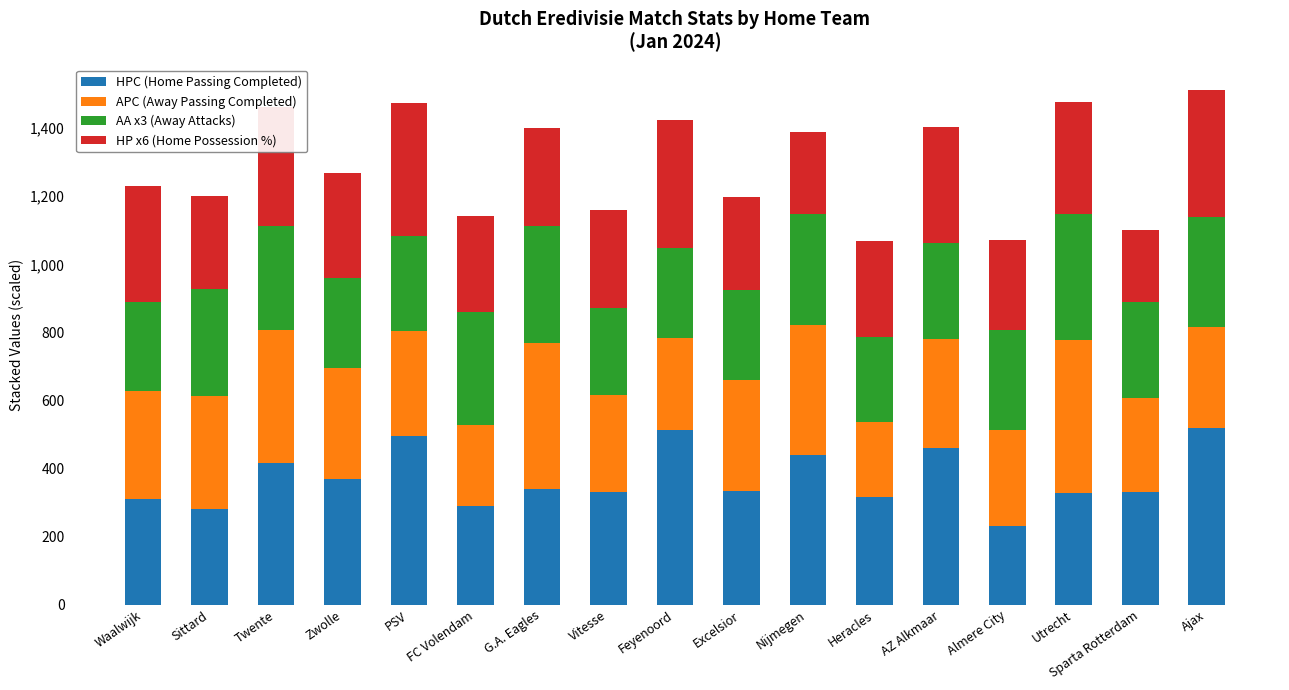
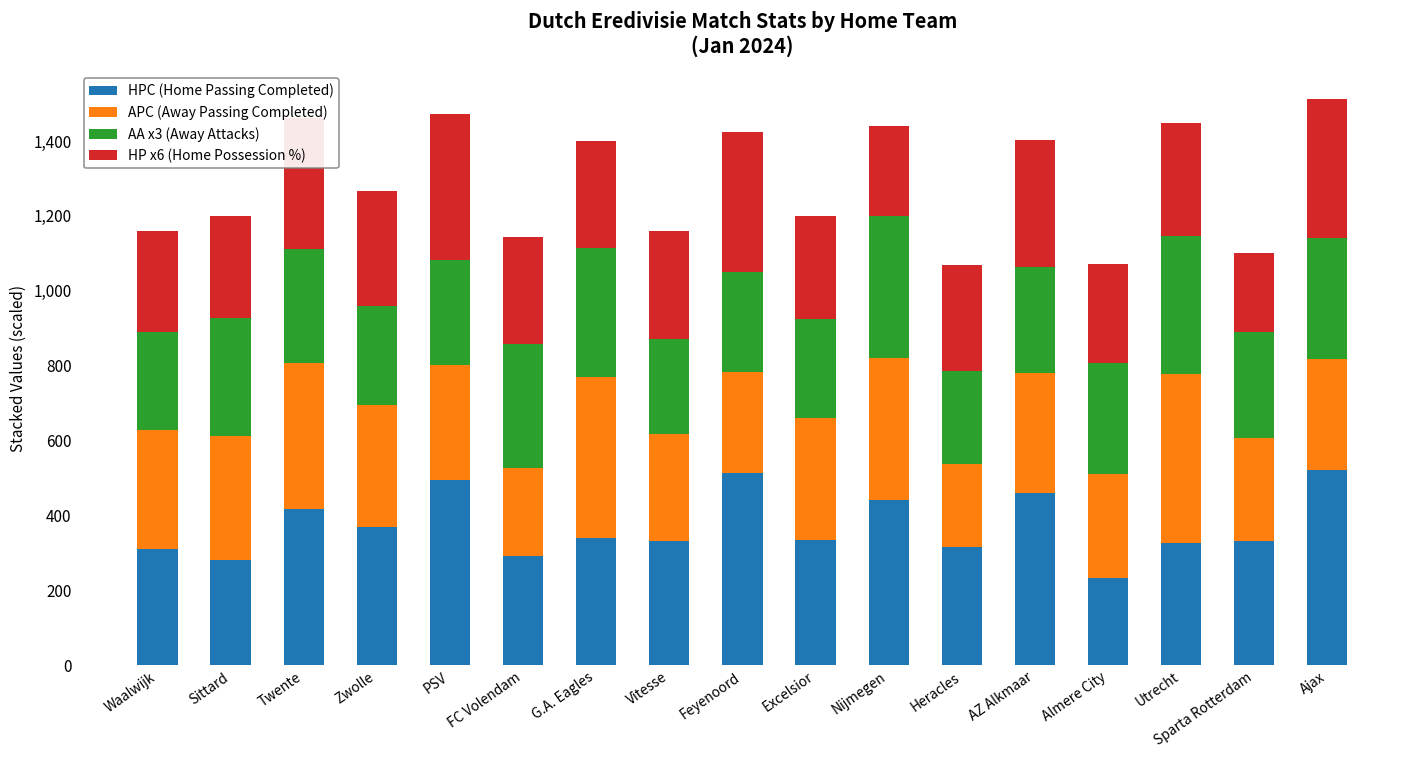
  {
    "HPC (Home Passing Completed)": {
      "Waalwijk": 310,
      "Sittard": 280,
      "Twente": 420,
      "Zwolle": 370,
      "PSV": 490,
      "FC Volendam": 290,
      "G.A. Eagles": 340,
      "Vitesse": 330,
      "Feyenoord": 510,
      "Excelsior": 330,
      "Nijmegen": 440,
      "Heracles": 320,
      "AZ Alkmaar": 460,
      "Almere City": 230,
      "Utrecht": 330,
      "Sparta Rotterdam": 330,
      "Ajax": 520
    },
    "APC (Away Passing Completed)": {
      "Waalwijk": 320,
      "Sittard": 330,
      "Twente": 390,
      "Zwolle": 330,
      "PSV": 310,
      "FC Volendam": 240,
      "G.A. Eagles": 430,
      "Vitesse": 290,
      "Feyenoord": 270,
      "Excelsior": 330,
      "Nijmegen": 380,
      "Heracles": 220,
      "AZ Alkmaar": 320,
      "Almere City": 280,
      "Utrecht": 450,
      "Sparta Rotterdam": 280,
      "Ajax": 300
    },
    "AA x3 (Away Attacks)": {
      "Waalwijk": 260,
      "Sittard": 310,
      "Twente": 310,
      "Zwolle": 260,
      "PSV": 280,
      "FC Volendam": 330,
      "G.A. Eagles": 340,
      "Vitesse": 260,
      "Feyenoord": 270,
      "Excelsior": 260,
-     "Nijmegen": 330,
+     "Nijmegen": 380,
      "Heracles": 250,
      "AZ Alkmaar": 280,
      "Almere City": 300,
      "Utrecht": 370,
      "Sparta Rotterdam": 280,
      "Ajax": 320
    },
    "HP x6 (Home Possession %)": {
-     "Waalwijk": 340,
+     "Waalwijk": 270,
      "Sittard": 270,
      "Zwolle": 310,
      "PSV": 390,
      "FC Volendam": 280,
      "G.A. Eagles": 290,
      "Vitesse": 290,
      "Feyenoord": 370,
      "Excelsior": 280,
      "Nijmegen": 240,
      "Heracles": 280,
      "AZ Alkmaar": 340,
      "Almere City": 260,
-     "Utrecht": 330,
+     "Utrecht": 300,
      "Sparta Rotterdam": 210,
      "Ajax": 370
    }
  }
